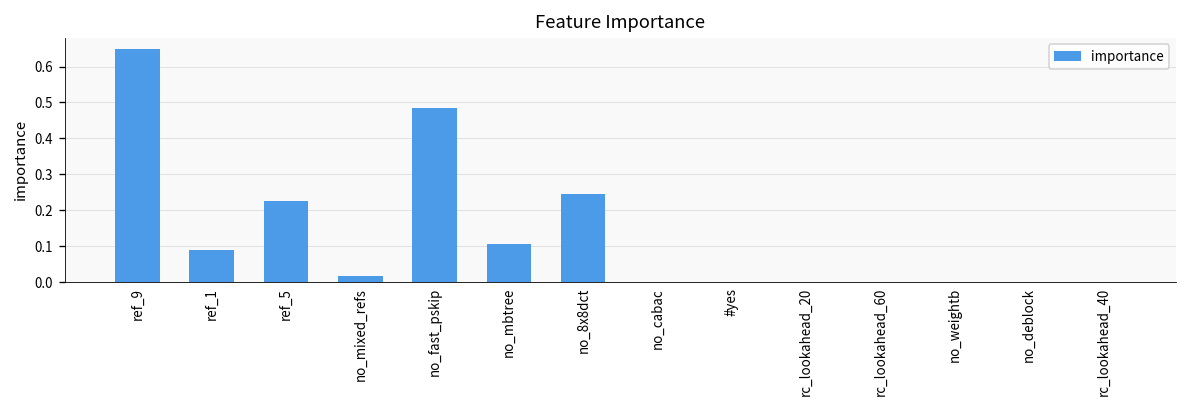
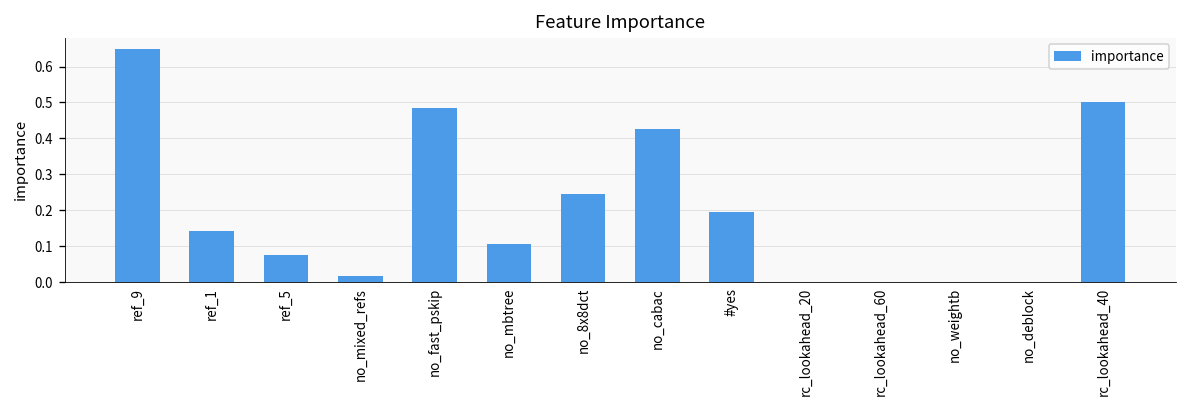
  {
    "ref_9": 0.65,
-   "ref_1": 0.09,
-   "ref_5": 0.23,
+   "ref_1": 0.14,
+   "ref_5": 0.08,
    "no_mixed_refs": 0.02,
    "no_fast_pskip": 0.48,
    "no_mbtree": 0.11,
    "no_8x8dct": 0.25,
-   "no_cabac": 0.00,
-   "#yes": 0.00,
-   "rc_lookahead_40": 0.0
+   "no_cabac": 0.43,
+   "#yes": 0.20,
+   "rc_lookahead_40": 0.5
  }
